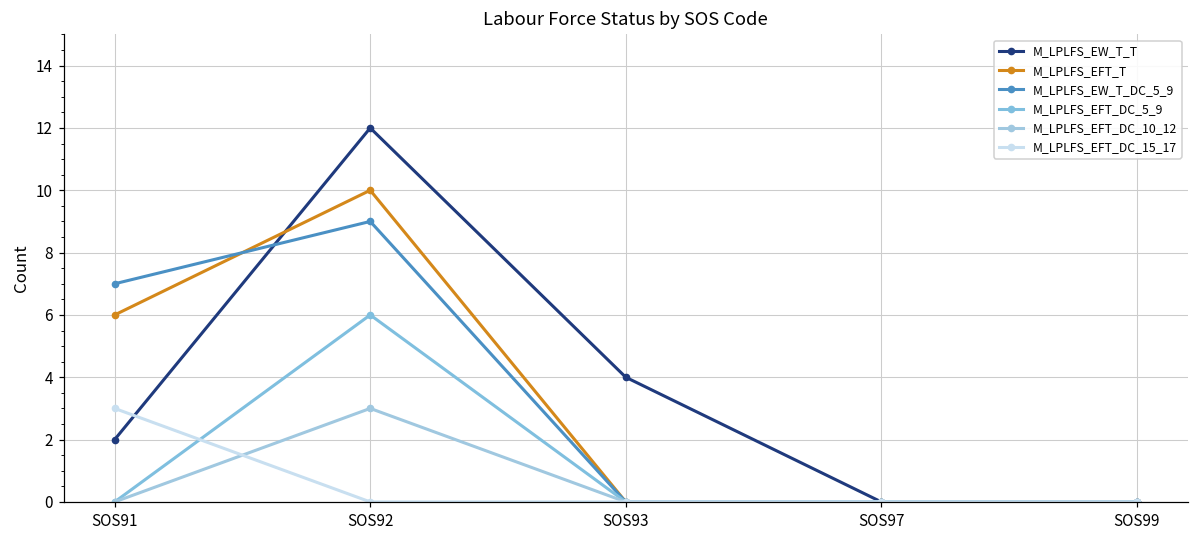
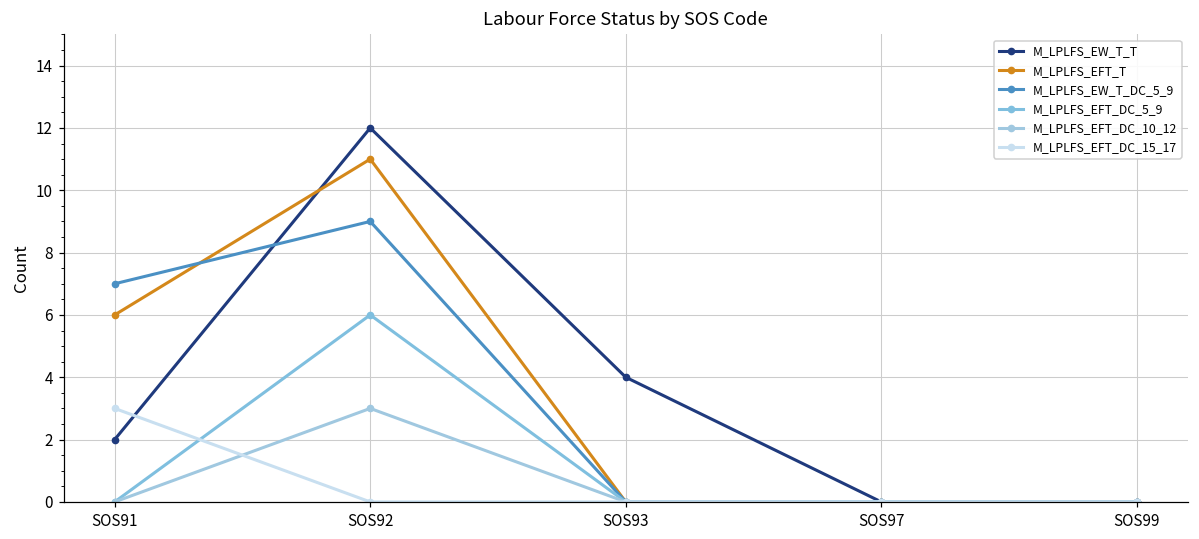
  {
    "M_LPLFS_EW_T_T": {
      "SOS91": 2,
      "SOS92": 12,
      "SOS93": 4
    },
    "M_LPLFS_EFT_T": {
      "SOS91": 6,
-     "SOS92": 10
+     "SOS92": 11
    },
    "M_LPLFS_EW_T_DC_5_9": {
      "SOS91": 7,
      "SOS92": 9
    }
  }
